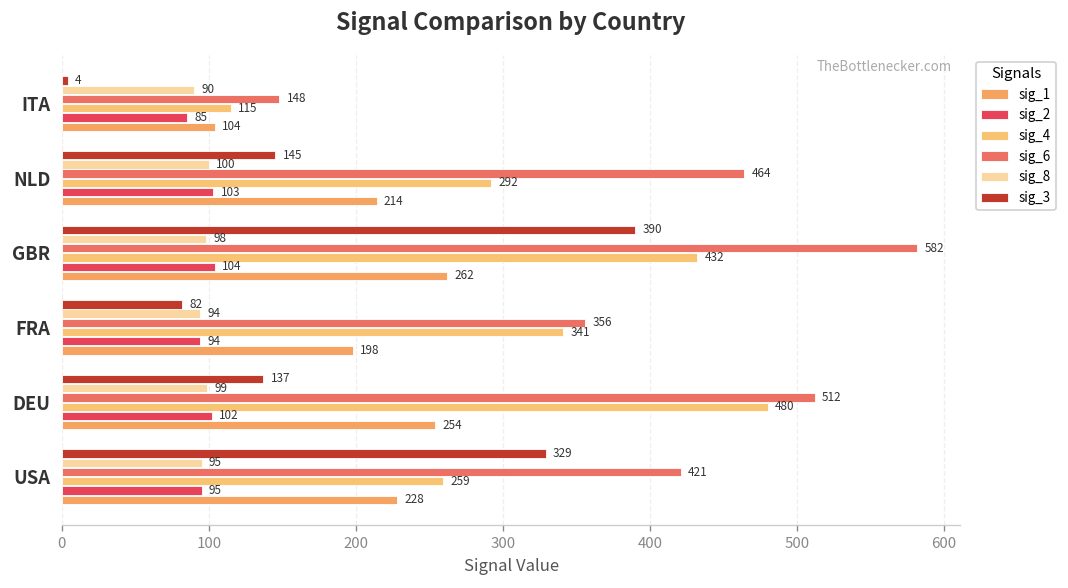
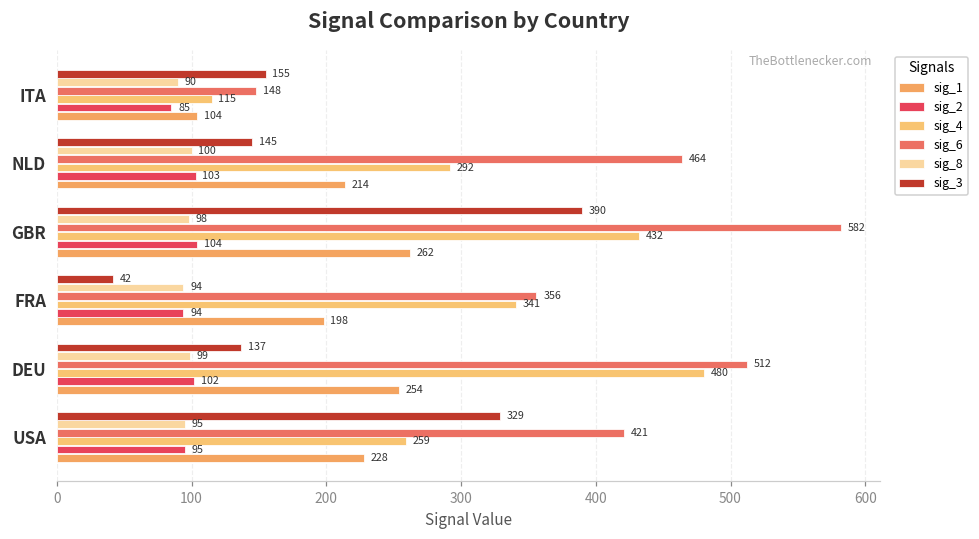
  {
    "sig_3": {
-     "ITA": 4,
+     "ITA": 155,
      "NLD": 145,
      "GBR": 390,
-     "FRA": 82,
+     "FRA": 42,
      "DEU": 137,
      "USA": 329
    }
  }
